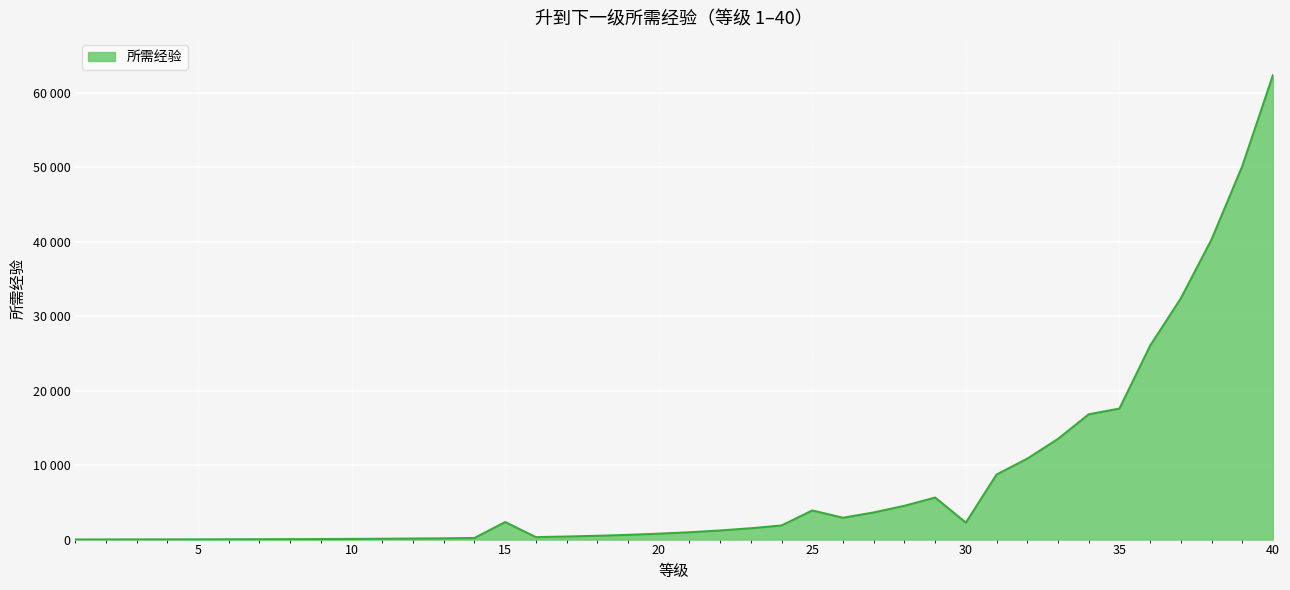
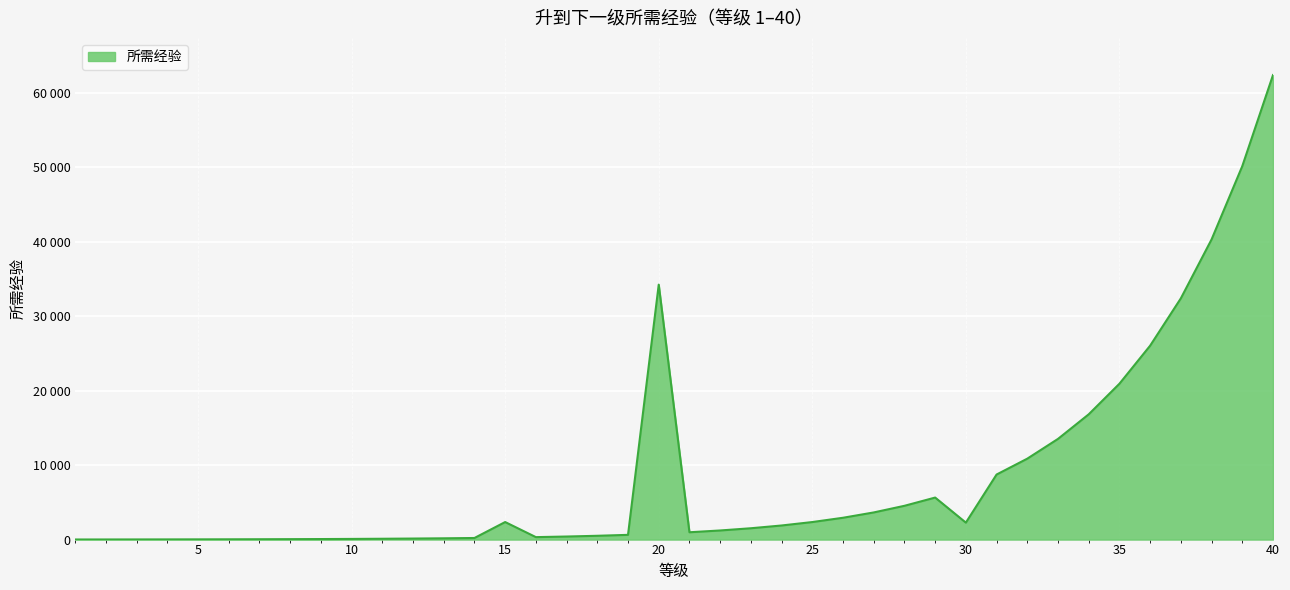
  {
    "5": 0,
    "10": 0,
    "15": 2000,
-   "20": 1000,
-   "25": 4000,
+   "20": 34000,
+   "25": 2000,
    "30": 2000,
-   "35": 18000,
+   "35": 21000,
    "40": 62000
  }
